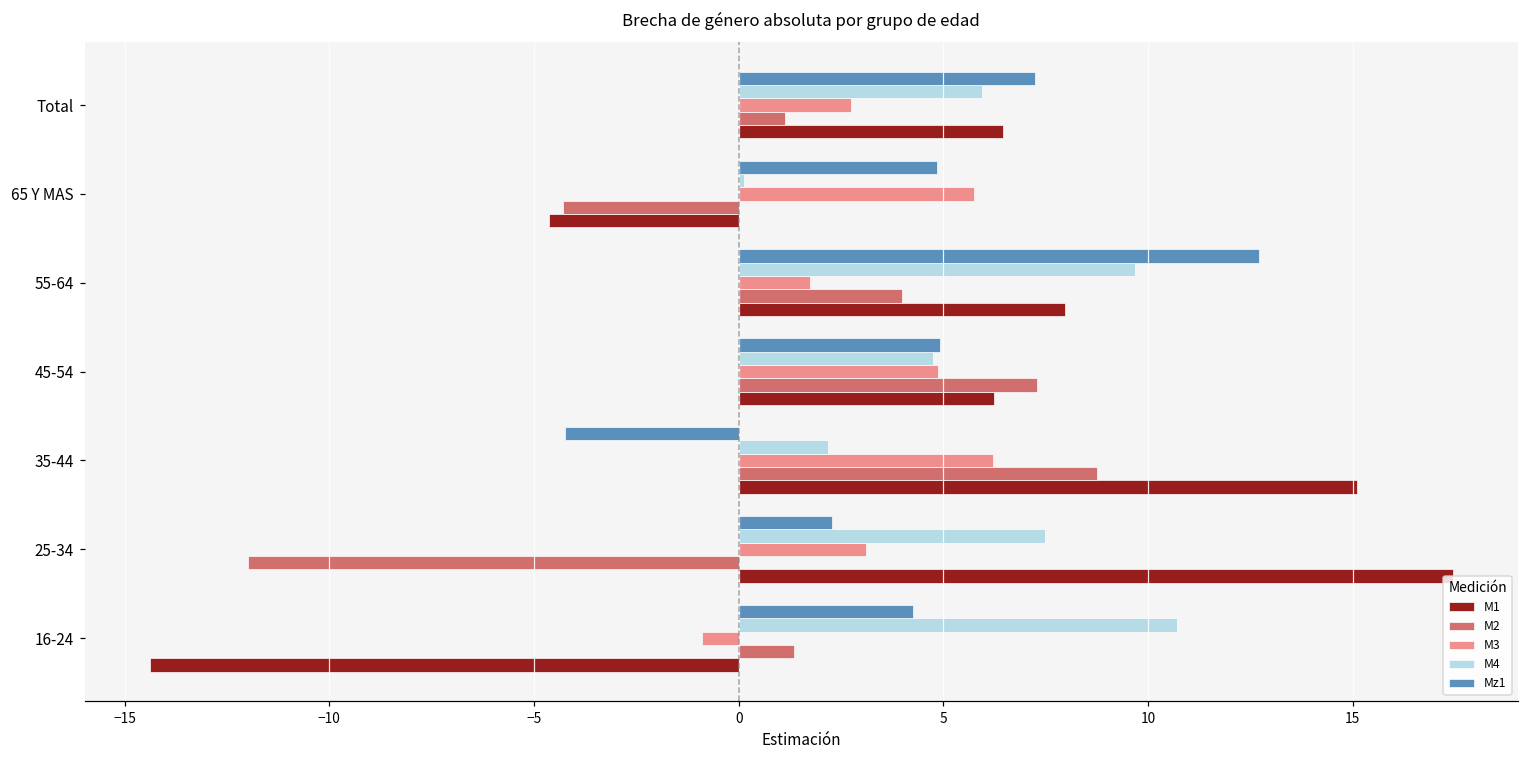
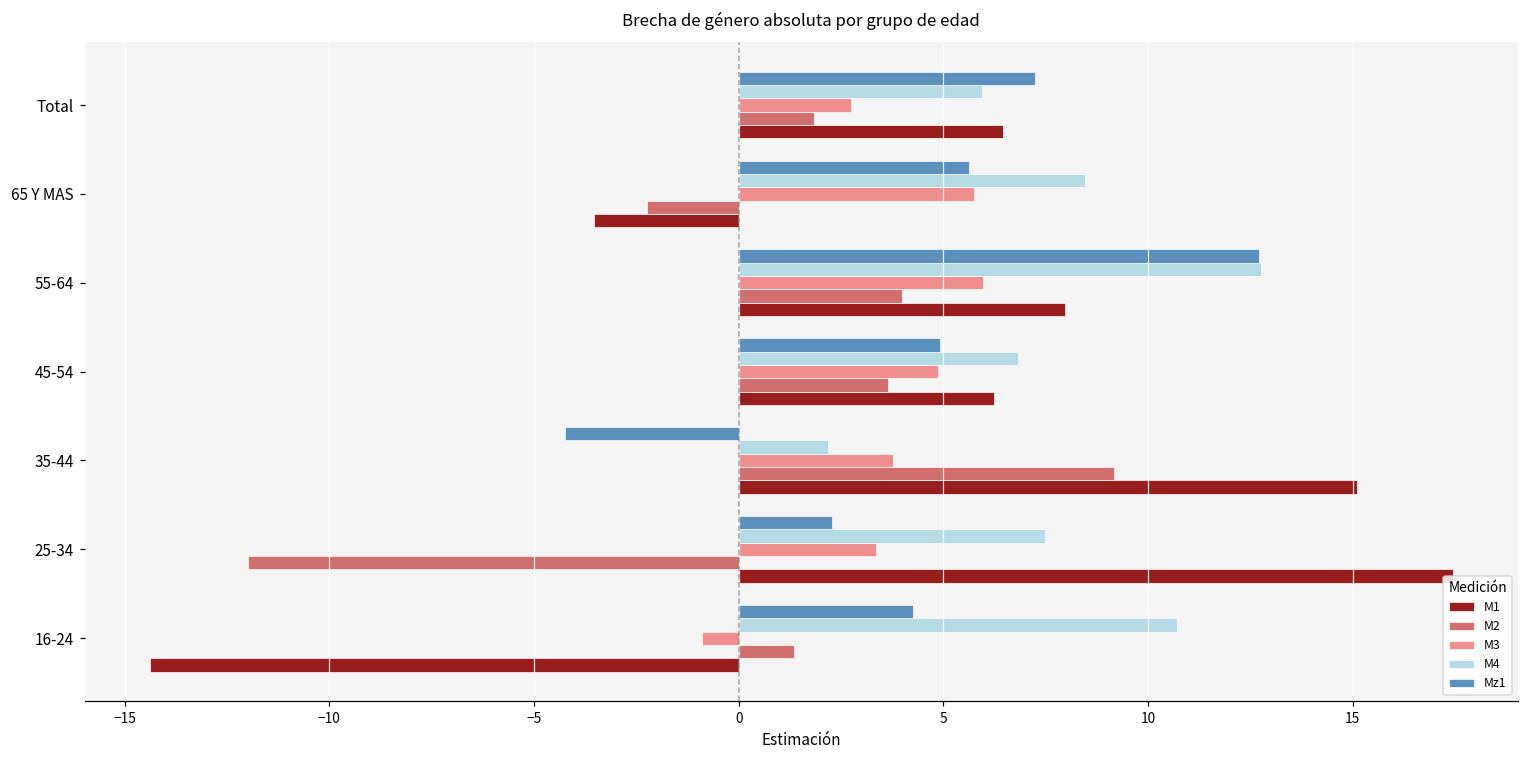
  {
    "M1": {
      "Total": 6.5,
-     "65 Y MAS": -4.6,
+     "65 Y MAS": -3.5,
      "55-64": 8.0,
      "45-54": 6.2,
      "35-44": 15.1,
      "25-34": 17.4,
      "16-24": -14.4
    },
    "M2": {
-     "Total": 1.1,
-     "65 Y MAS": -4.3,
+     "Total": 1.8,
+     "65 Y MAS": -2.2,
      "55-64": 4.0,
-     "45-54": 7.3,
-     "35-44": 8.8,
+     "45-54": 3.6,
+     "35-44": 9.2,
      "25-34": -12.0,
      "16-24": 1.3
    },
    "M3": {
      "Total": 2.7,
      "65 Y MAS": 5.7,
-     "55-64": 1.7,
+     "55-64": 6.0,
      "45-54": 4.9,
-     "35-44": 6.2,
-     "25-34": 3.1,
+     "35-44": 3.8,
+     "25-34": 3.3,
      "16-24": -0.9
    },
    "M4": {
      "Total": 5.9,
-     "65 Y MAS": 0.1,
-     "55-64": 9.7,
-     "45-54": 4.7,
+     "65 Y MAS": 8.5,
+     "55-64": 12.8,
+     "45-54": 6.8,
      "35-44": 2.2,
      "25-34": 7.5,
      "16-24": 10.7
    },
    "Mz1": {
      "Total": 7.2,
-     "65 Y MAS": 4.8,
+     "65 Y MAS": 5.6,
      "55-64": 12.7,
      "45-54": 4.9,
      "35-44": -4.3,
      "25-34": 2.3,
      "16-24": 4.3
    }
  }
